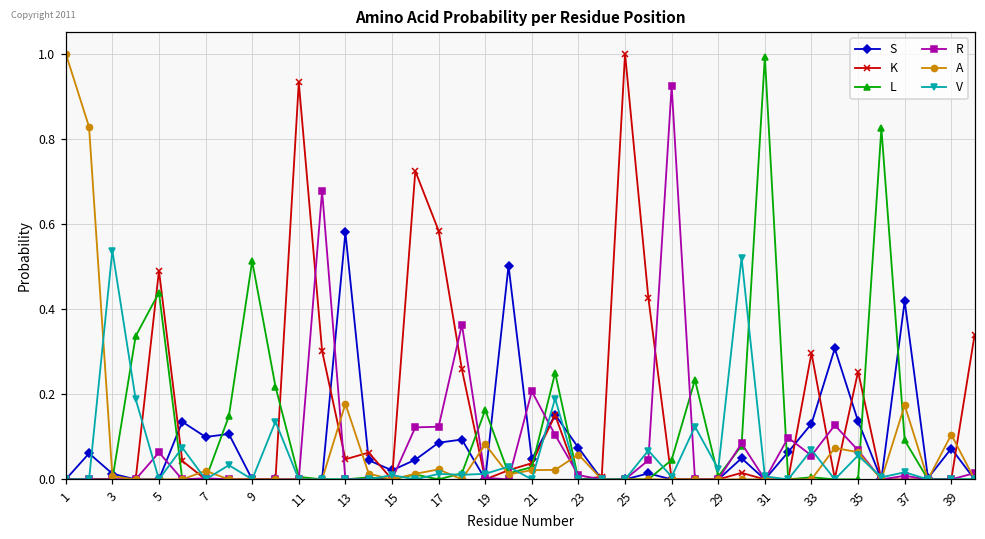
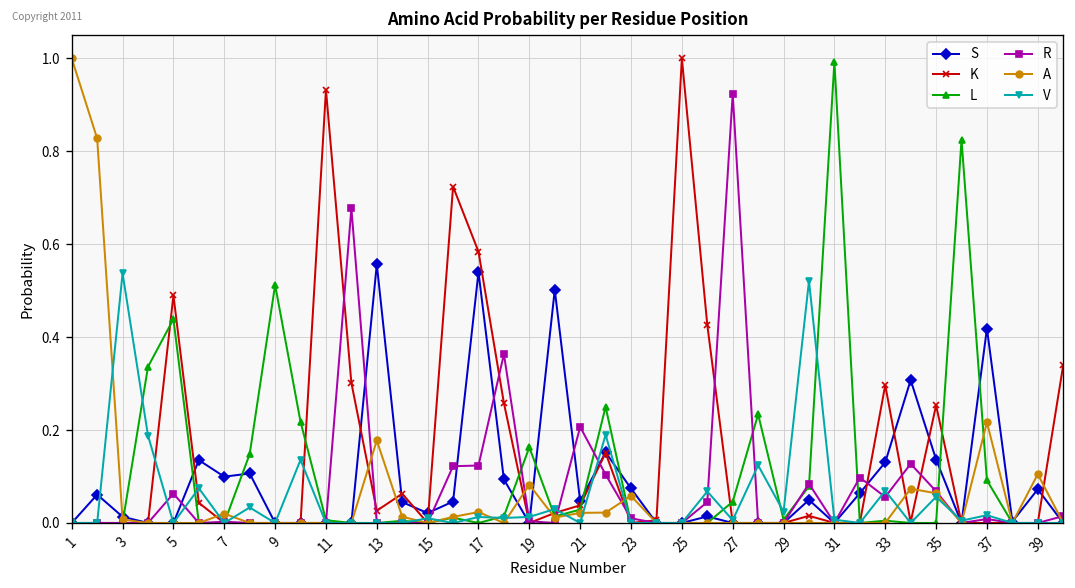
  {
    "S": {
      "7": 0.10,
-     "13": 0.58,
+     "13": 0.56,
      "15": 0.02,
-     "17": 0.09,
+     "17": 0.54,
      "21": 0.05,
      "23": 0.07,
      "33": 0.13,
      "35": 0.14,
      "37": 0.42,
      "39": 0.07
    },
    "K": {
      "5": 0.49,
      "11": 0.93,
-     "13": 0.05,
+     "13": 0.03,
      "17": 0.58,
      "21": 0.04,
      "25": 1.00,
      "33": 0.30,
      "35": 0.25,
      "37": 0.00
    },
    "L": {
      "5": 0.44,
      "9": 0.51,
      "17": 0.00,
      "19": 0.16,
      "21": 0.03,
      "27": 0.05,
      "29": 0.01,
      "31": 0.99,
      "35": 0.00,
      "37": 0.09
    },
    "R": {
      "5": 0.06,
      "17": 0.12,
      "21": 0.21,
      "23": 0.01,
      "27": 0.92,
      "33": 0.06,
      "37": 0.01
    },
    "A": {
      "1": 1.00,
      "7": 0.02,
      "13": 0.18,
      "17": 0.02,
      "19": 0.08,
      "21": 0.02,
      "23": 0.06,
-     "37": 0.17,
+     "37": 0.22,
      "39": 0.11
    },
    "V": {
      "3": 0.54,
      "15": 0.01,
      "17": 0.01,
      "19": 0.01,
      "21": 0.00,
      "29": 0.02,
      "31": 0.01,
      "33": 0.07,
      "35": 0.06,
      "37": 0.02
    }
  }
